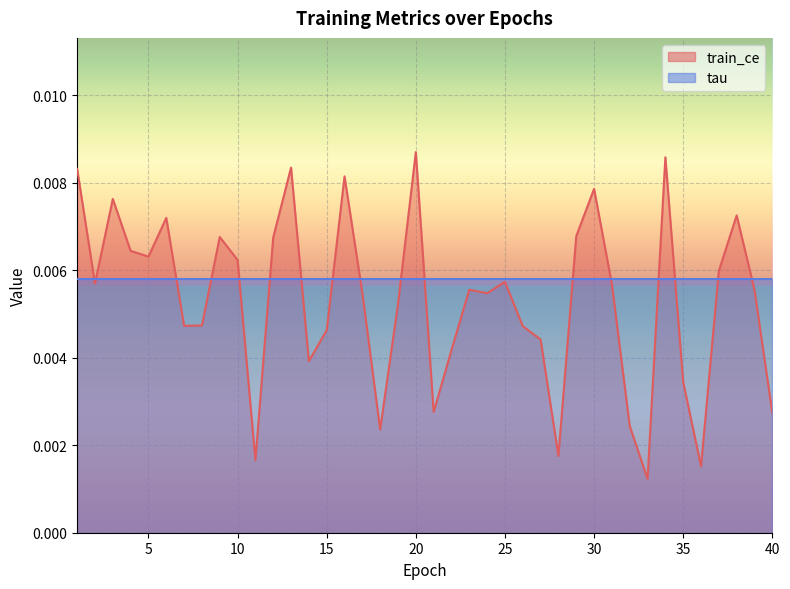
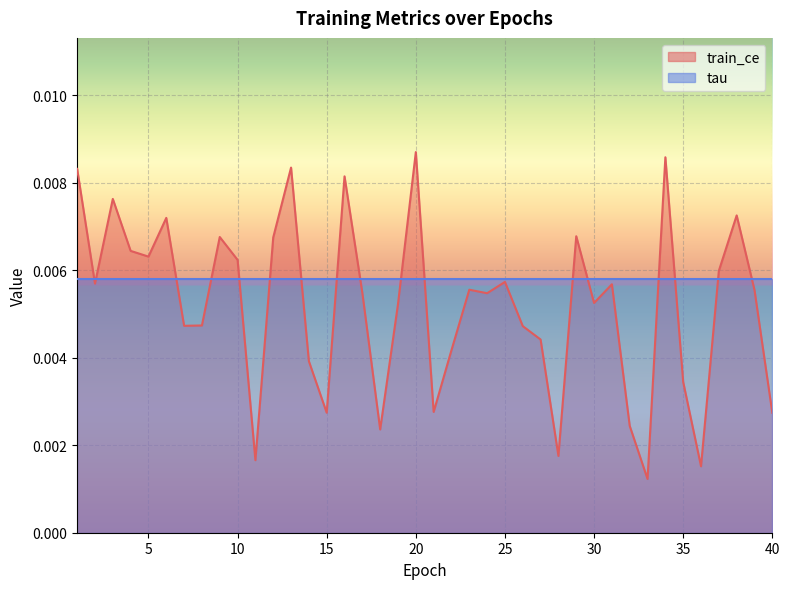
  {
    "train_ce": {
      "5": 0.0063,
      "10": 0.0062,
-     "15": 0.0046,
+     "15": 0.0027,
      "20": 0.0087,
      "25": 0.0057,
-     "30": 0.0079,
+     "30": 0.0053,
      "35": 0.0034,
      "40": 0.0027
    },
    "tau": {
      "5": 0.0058,
      "10": 0.0058,
      "15": 0.0058,
      "20": 0.0058,
      "25": 0.0058,
      "30": 0.0058,
      "35": 0.0058,
      "40": 0.0058
    }
  }
